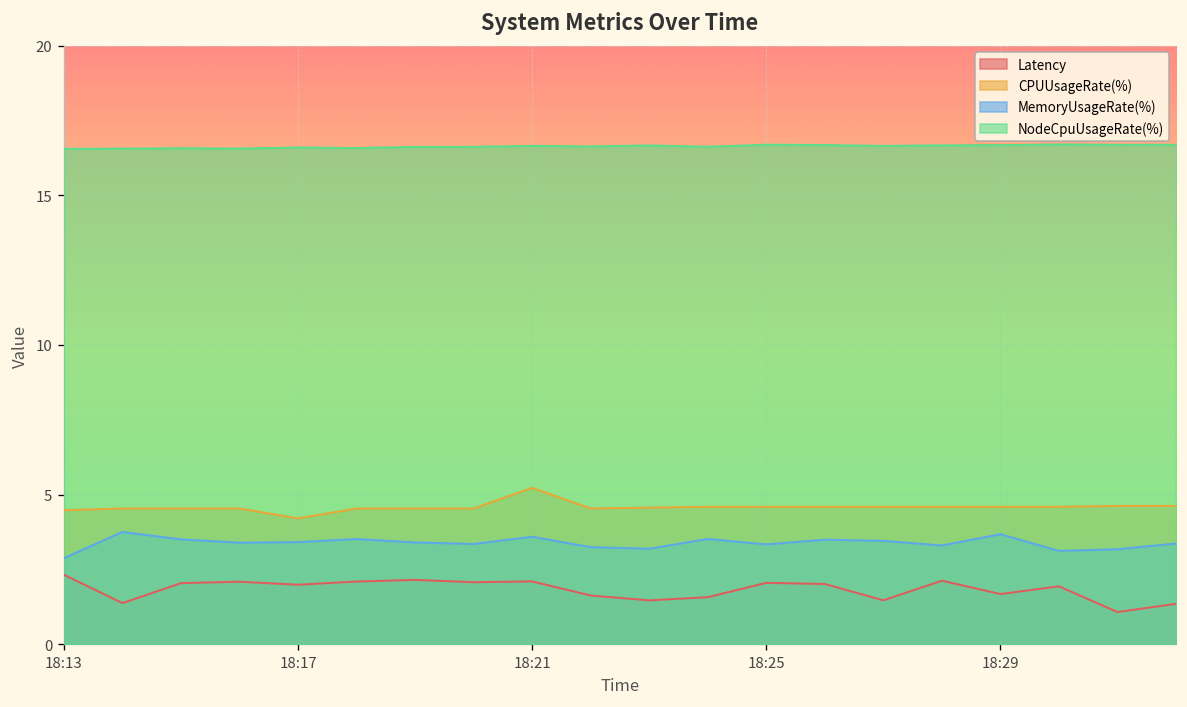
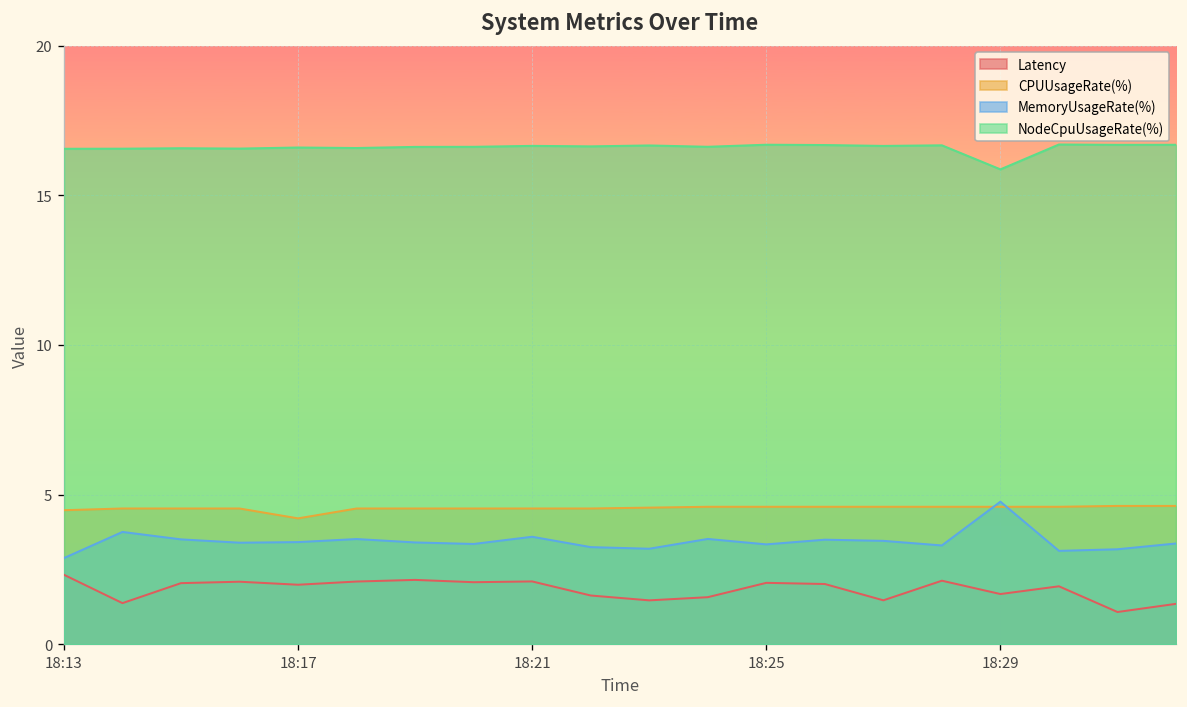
  {
    "Latency": {
      "18:13": 2.3,
      "18:17": 2.0,
      "18:21": 2.1,
      "18:25": 2.1,
      "18:29": 1.7
    },
    "CPUUsageRate(%)": {
      "18:13": 4.5,
      "18:17": 4.2,
-     "18:21": 5.2,
+     "18:21": 4.5,
      "18:25": 4.6,
      "18:29": 4.6
    },
    "MemoryUsageRate(%)": {
      "18:13": 2.9,
      "18:17": 3.4,
      "18:21": 3.6,
      "18:25": 3.3,
-     "18:29": 3.7
+     "18:29": 4.8
    },
    "NodeCpuUsageRate(%)": {
      "18:13": 16.6,
      "18:17": 16.6,
      "18:21": 16.7,
      "18:25": 16.7,
-     "18:29": 16.7
+     "18:29": 15.9
    }
  }
